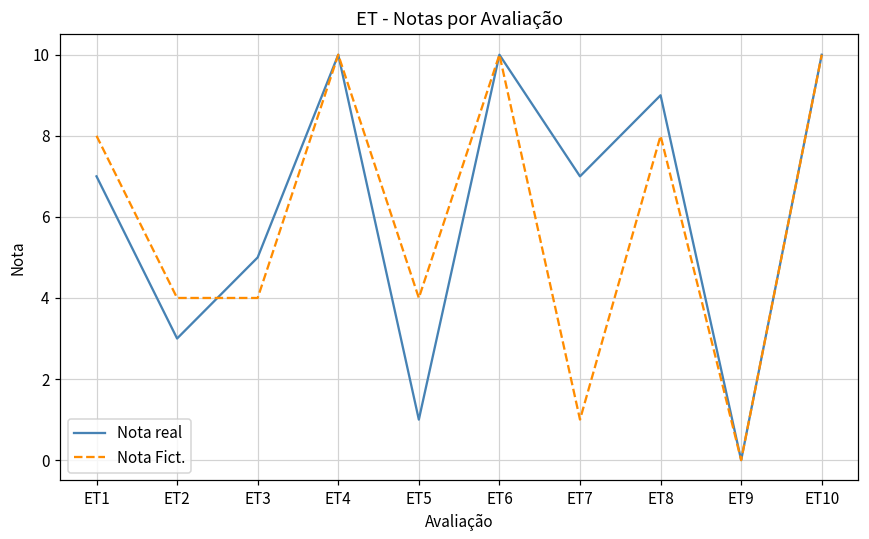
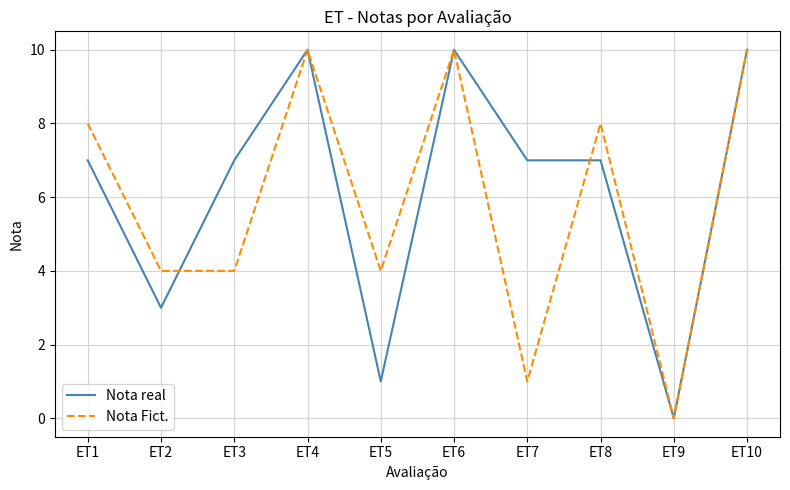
  {
    "Nota real": {
      "ET1": 7,
      "ET2": 3,
-     "ET3": 5,
+     "ET3": 7,
      "ET5": 1,
      "ET7": 7,
-     "ET8": 9
+     "ET8": 7
    },
    "Nota Fict.": {
      "ET1": 8,
      "ET2": 4,
      "ET3": 4,
      "ET5": 4,
      "ET7": 1,
      "ET8": 8
    }
  }
